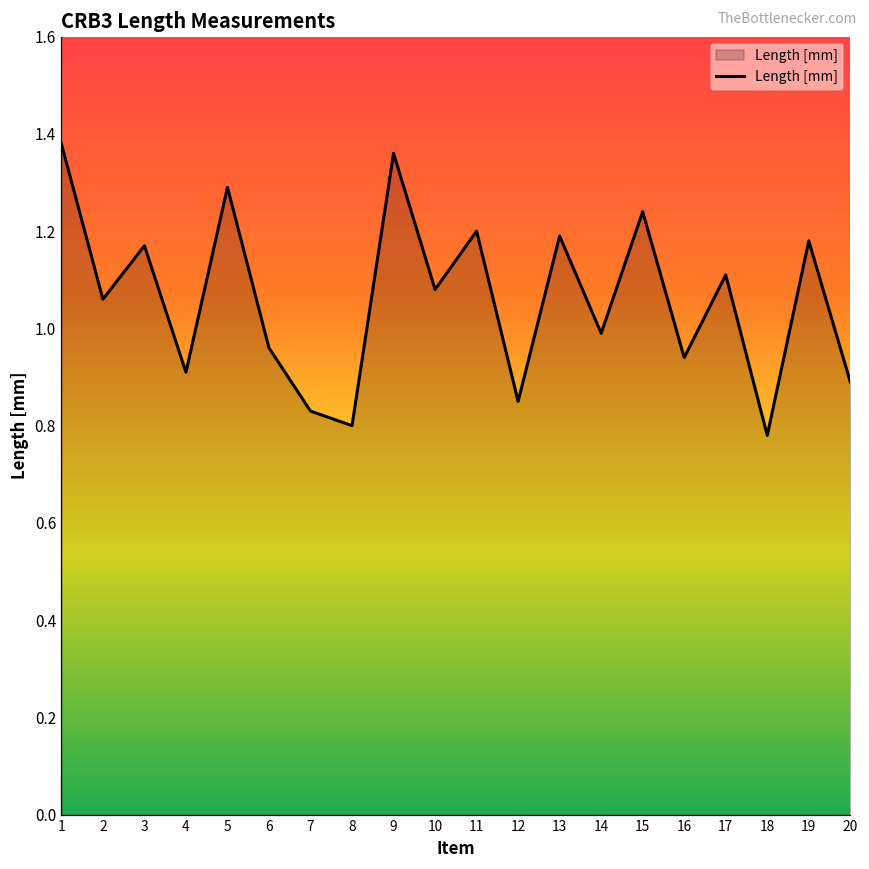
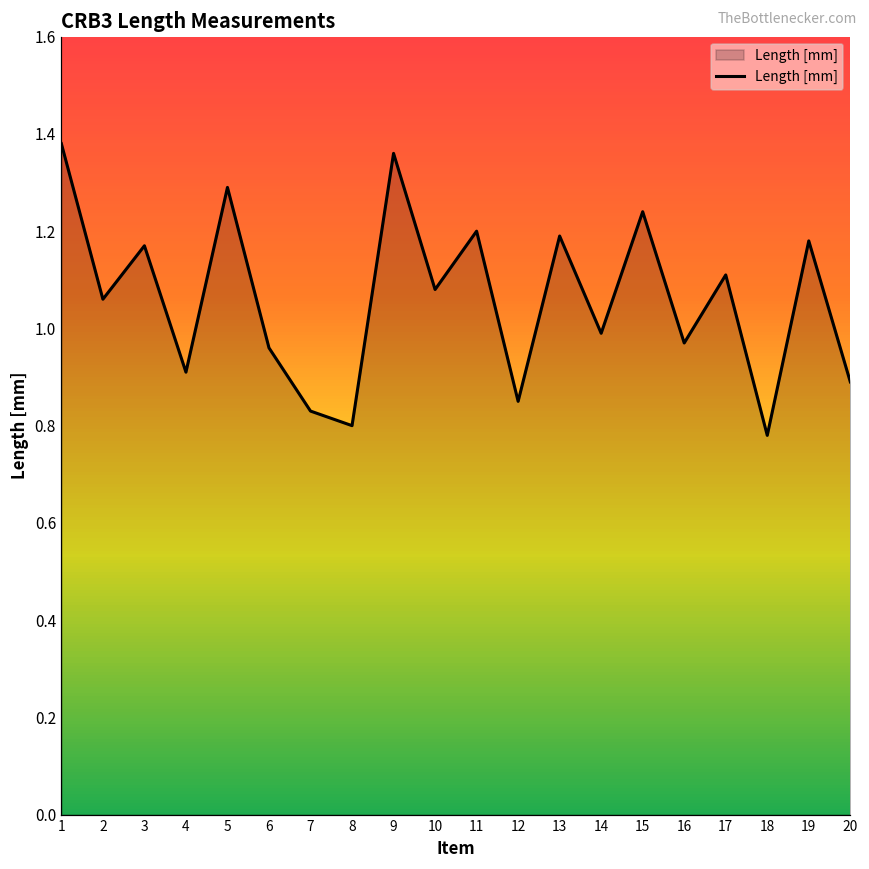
  {
    "1": 1.38,
    "2": 1.06,
    "3": 1.17,
    "4": 0.91,
    "5": 1.29,
    "6": 0.96,
    "7": 0.83,
    "8": 0.80,
    "9": 1.36,
    "10": 1.08,
    "11": 1.20,
    "12": 0.85,
    "13": 1.19,
    "14": 0.99,
    "15": 1.24,
-   "16": 0.94,
+   "16": 0.97,
    "17": 1.11,
    "18": 0.78,
    "19": 1.18,
    "20": 0.89
  }
